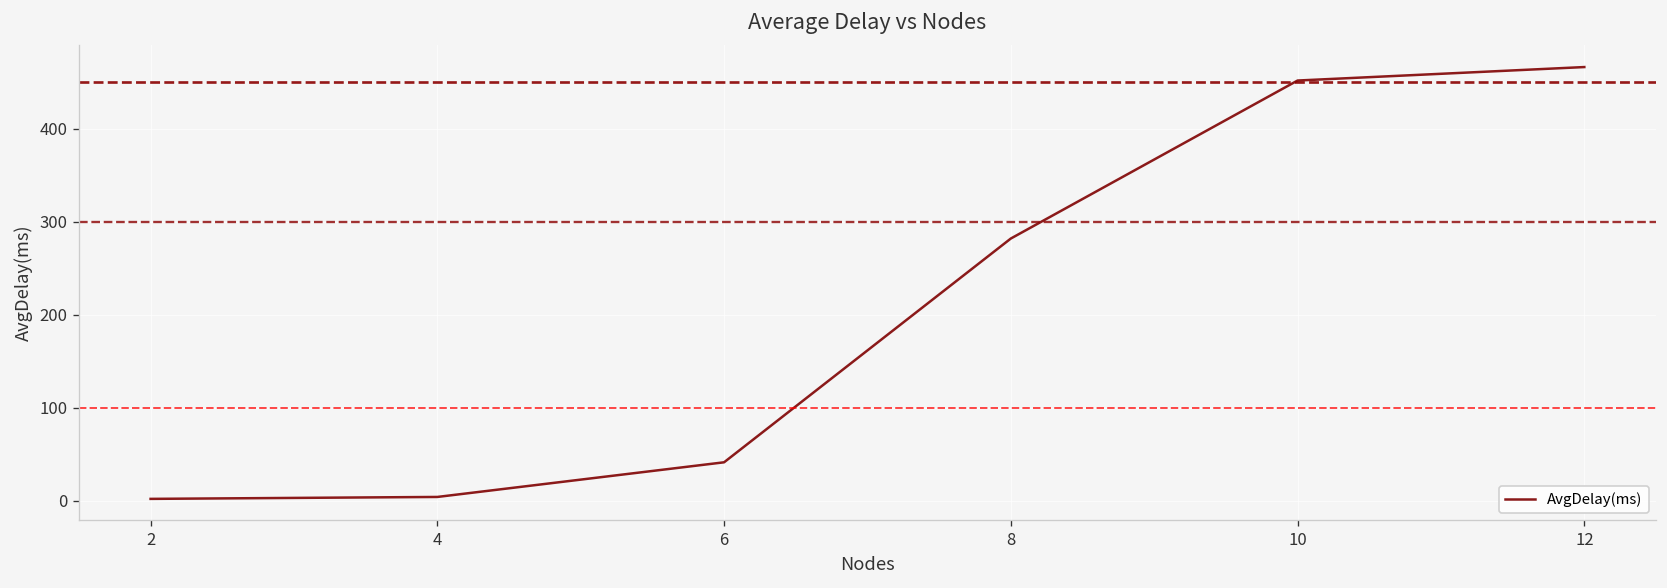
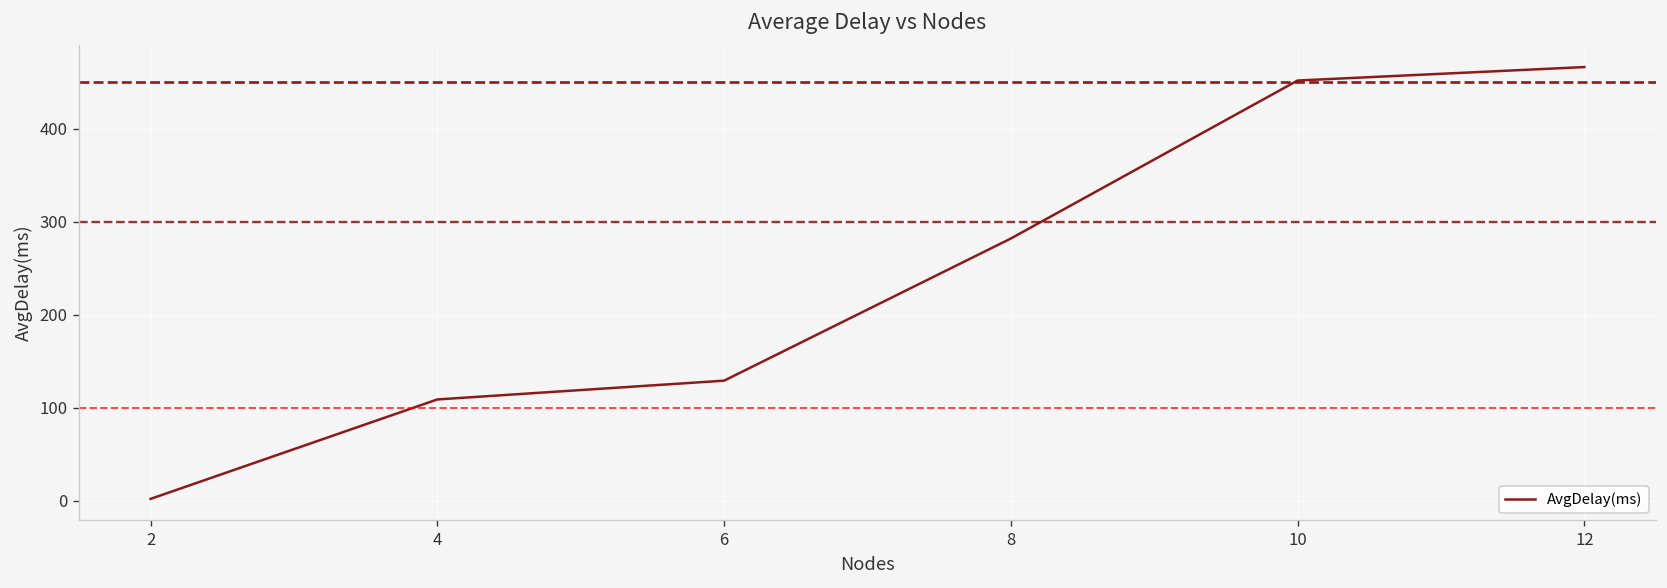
  {
    "2": 0,
-   "4": 0,
-   "6": 40,
+   "4": 110,
+   "6": 130,
    "8": 280,
    "10": 450,
    "12": 470
  }
